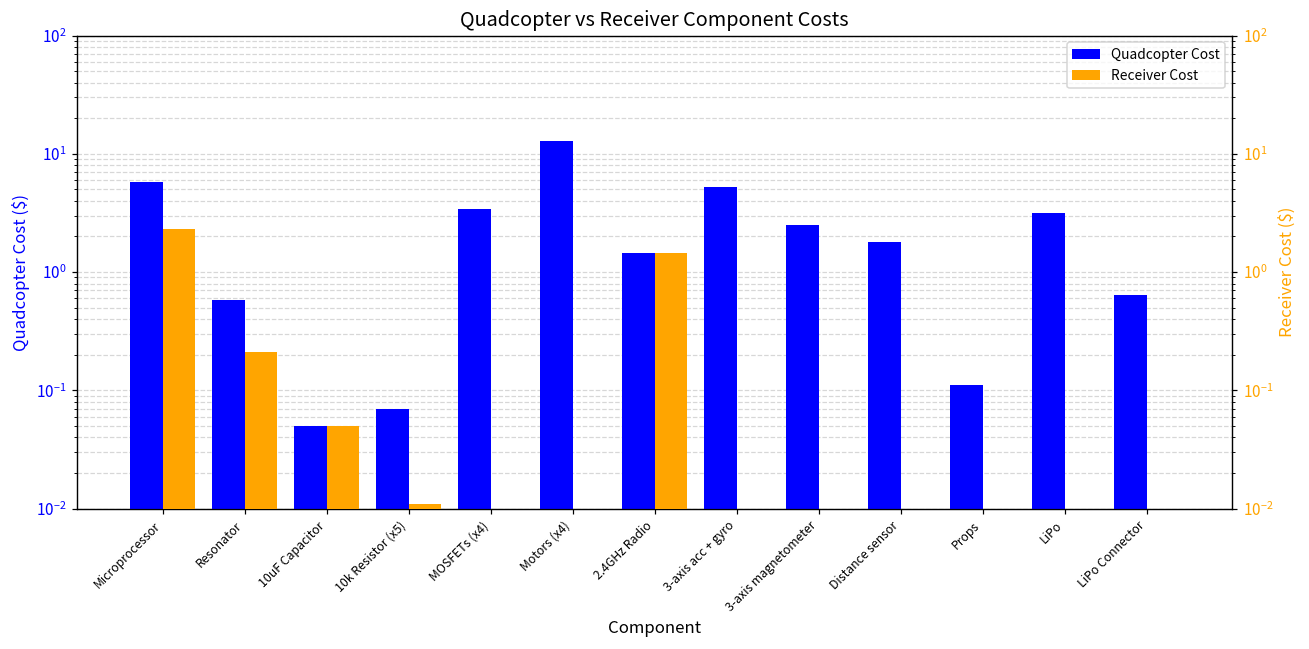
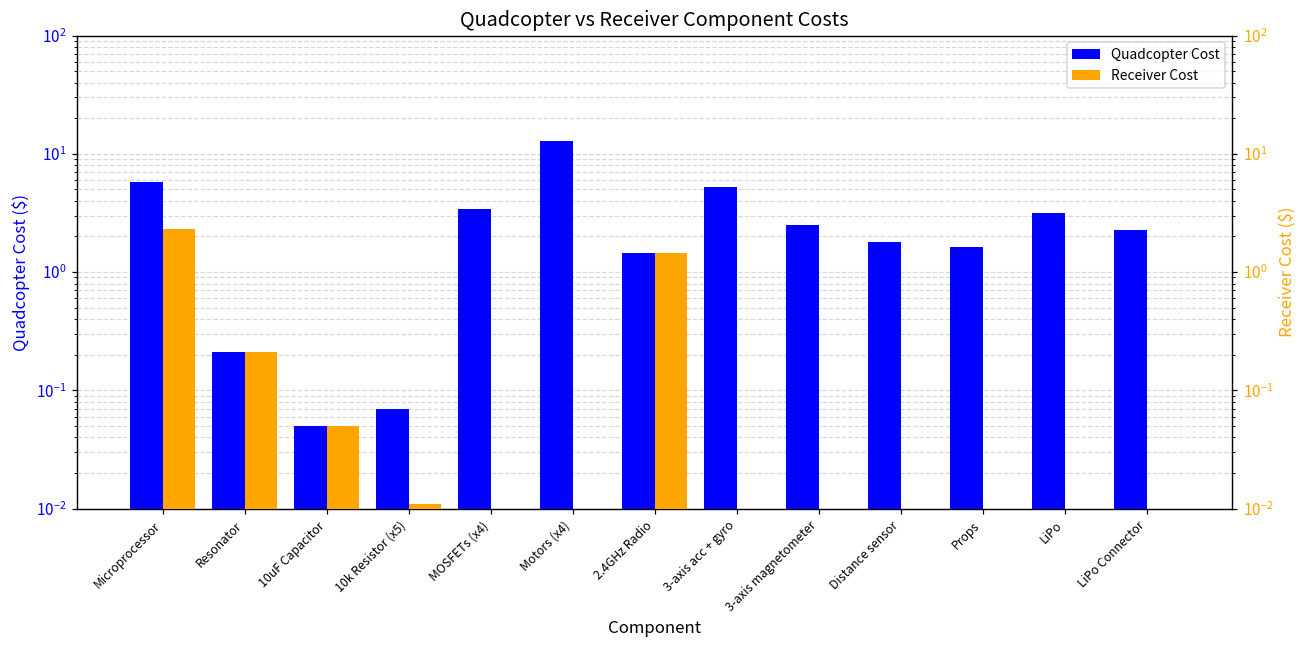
  {
    "Quadcopter Cost": {
      "Microprocessor": 6,
-     "Resonator": 0.6,
+     "Resonator": 0.21,
      "10uF Capacitor": 0.05,
      "10k Resistor (x5)": 0.07,
      "MOSFETs (x4)": 3.4,
      "Motors (x4)": 13,
      "2.4GHz Radio": 1.4,
      "3-axis acc + gyro": 5,
      "3-axis magnetometer": 2.5,
      "Distance sensor": 1.8,
-     "Props": 0.11,
+     "Props": 1.6,
      "LiPo": 3.2,
-     "LiPo Connector": 0.6
+     "LiPo Connector": 2.3
    },
    "Receiver Cost": {
      "Microprocessor": 2.3,
      "Resonator": 0.21,
      "10uF Capacitor": 0.05,
      "10k Resistor (x5)": 0.011,
      "2.4GHz Radio": 1.4
    }
  }
